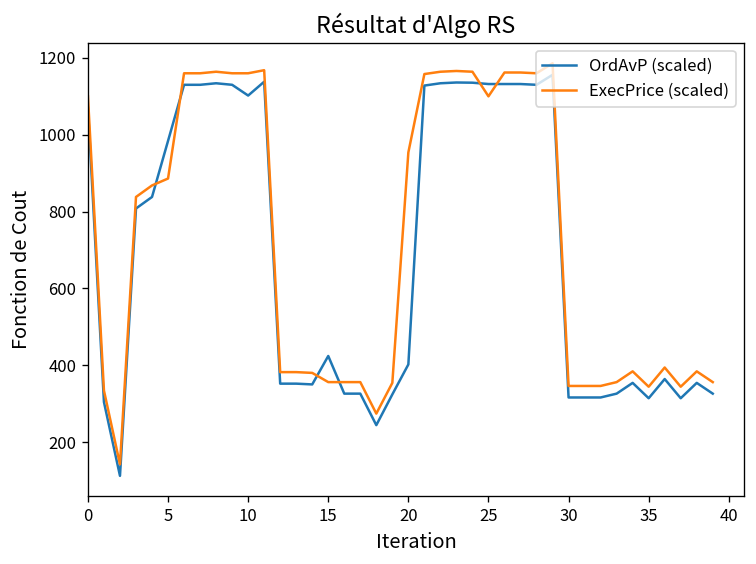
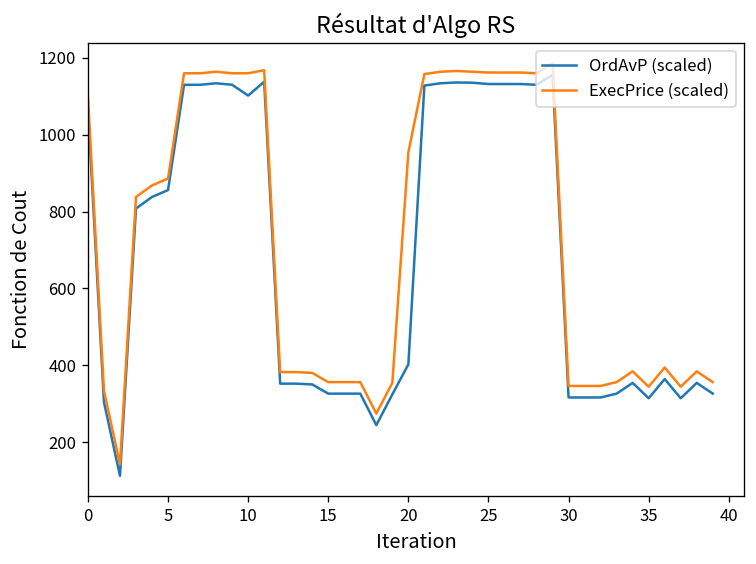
  {
    "OrdAvP (scaled)": {
      "0": 1070,
-     "5": 980,
+     "5": 860,
      "10": 1100,
-     "15": 420,
+     "15": 330,
      "20": 400,
      "25": 1130,
      "30": 320,
      "35": 310
    },
    "ExecPrice (scaled)": {
      "0": 1100,
      "5": 890,
      "10": 1160,
      "15": 360,
      "20": 950,
-     "25": 1100,
+     "25": 1160,
      "30": 350,
      "35": 340
    }
  }
